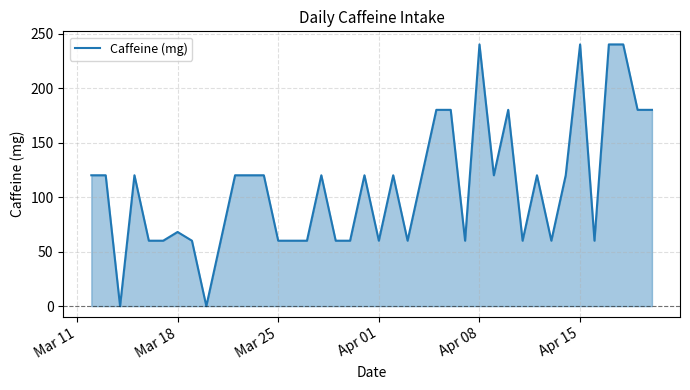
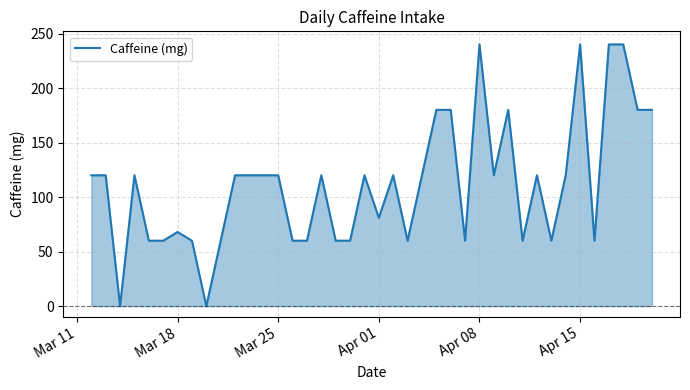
  {
    "Mar 18": 68,
-   "Mar 25": 60,
-   "Apr 01": 60,
+   "Mar 25": 120,
+   "Apr 01": 81,
    "Apr 08": 240,
    "Apr 15": 240
  }
